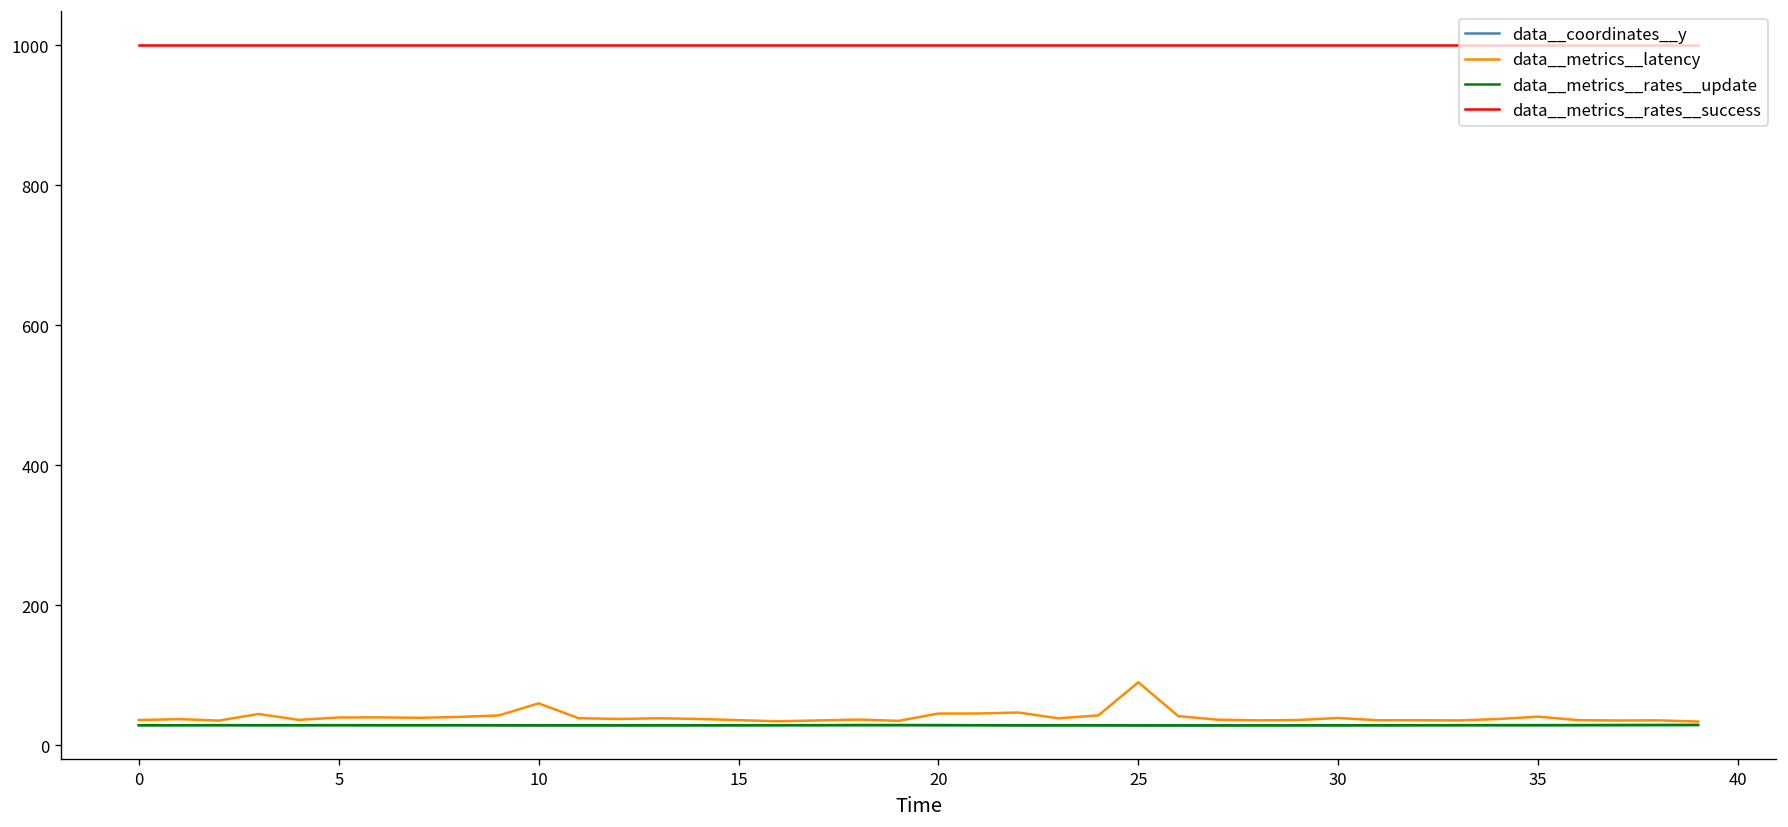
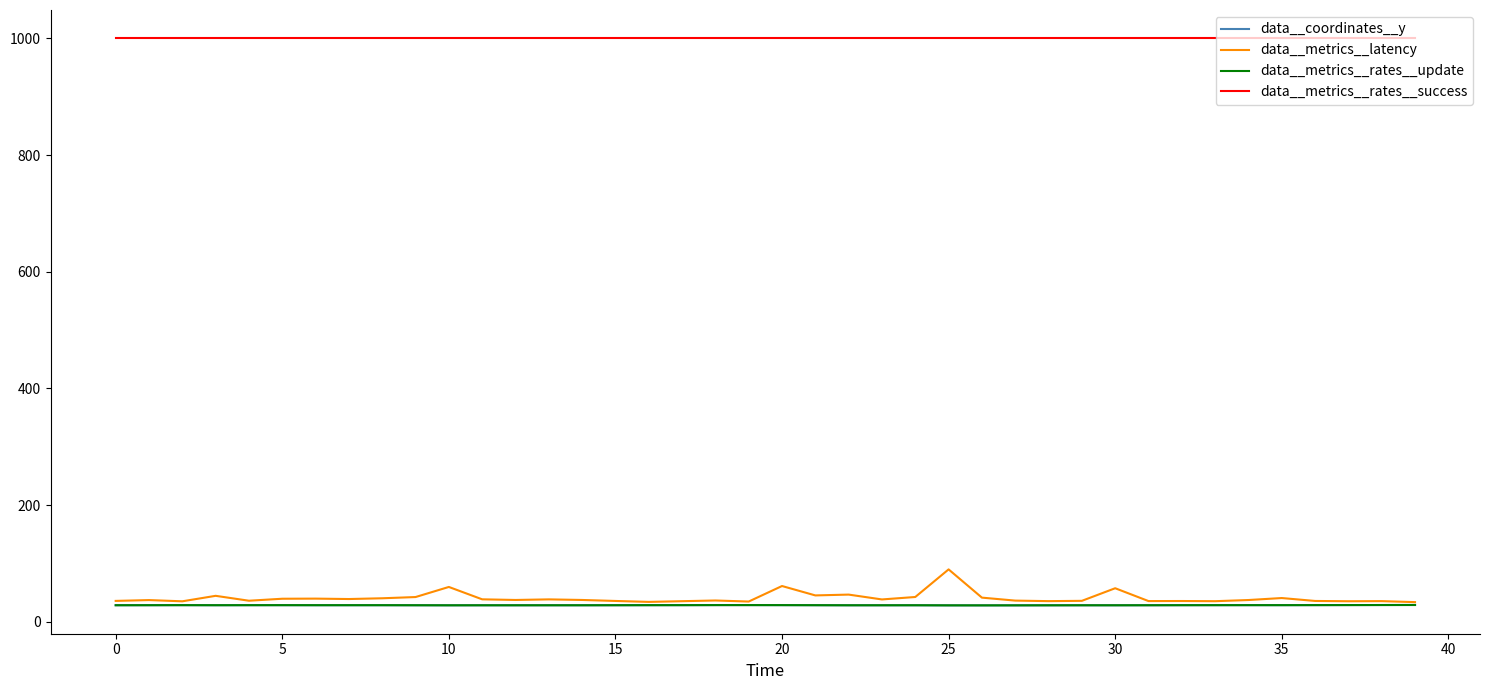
  {
    "data__metrics__rates__update": {
      "0": 30,
      "5": 30,
      "10": 30,
      "15": 30,
      "20": 30,
      "25": 30,
      "30": 30,
      "35": 30
    },
    "data__metrics__latency": {
      "0": 40,
      "5": 40,
      "10": 60,
      "15": 40,
-     "20": 50,
+     "20": 60,
      "25": 90,
-     "30": 40,
+     "30": 60,
      "35": 40
    },
    "data__metrics__rates__success": {
      "0": 1000,
      "5": 1000,
      "10": 1000,
      "15": 1000,
      "20": 1000,
      "25": 1000,
      "30": 1000
    }
  }
